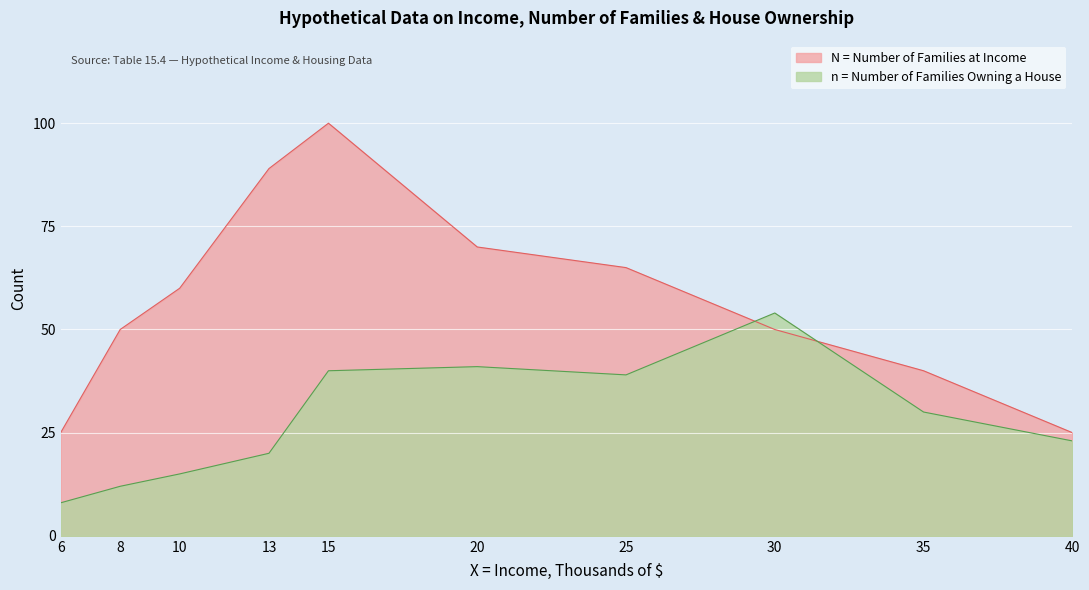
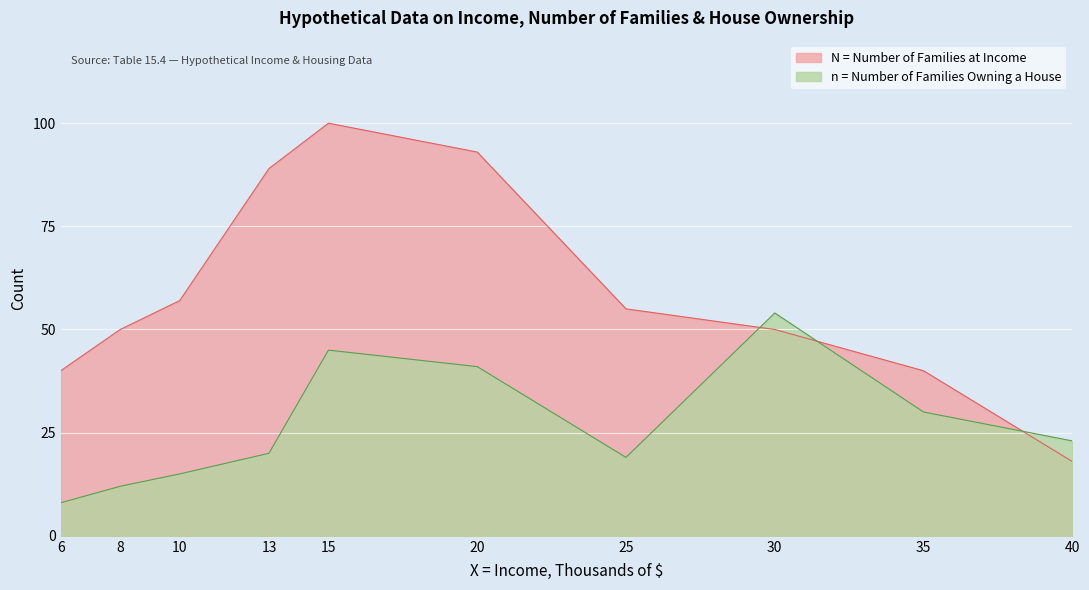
  {
    "N = Number of Families at Income": {
-     "6": 25,
+     "6": 40,
      "8": 50,
-     "10": 60,
+     "10": 57,
      "13": 89,
      "15": 100,
-     "20": 70,
-     "25": 65,
+     "20": 93,
+     "25": 55,
      "30": 50,
      "35": 40,
-     "40": 25
+     "40": 18
    },
    "n = Number of Families Owning a House": {
      "6": 8,
      "8": 12,
      "10": 15,
      "13": 20,
-     "15": 40,
+     "15": 45,
      "20": 41,
-     "25": 39,
+     "25": 19,
      "30": 54,
      "35": 30,
      "40": 23
    }
  }
